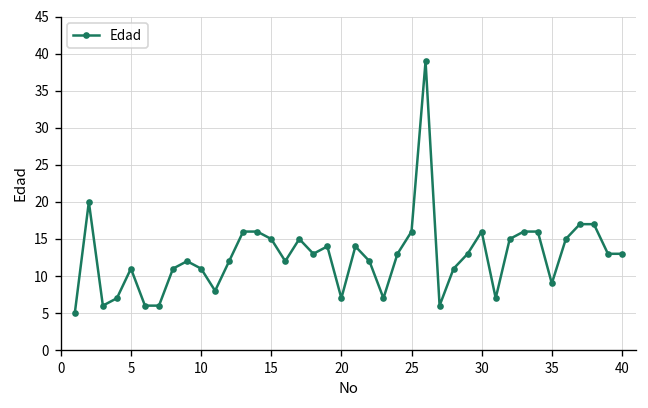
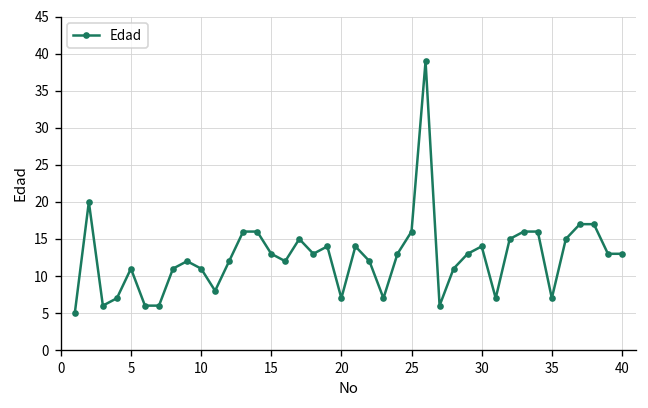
  {
    "5": 11,
    "10": 11,
-   "15": 15,
+   "15": 13,
    "20": 7,
    "25": 16,
-   "30": 16,
-   "35": 9,
+   "30": 14,
+   "35": 7,
    "40": 13
  }
